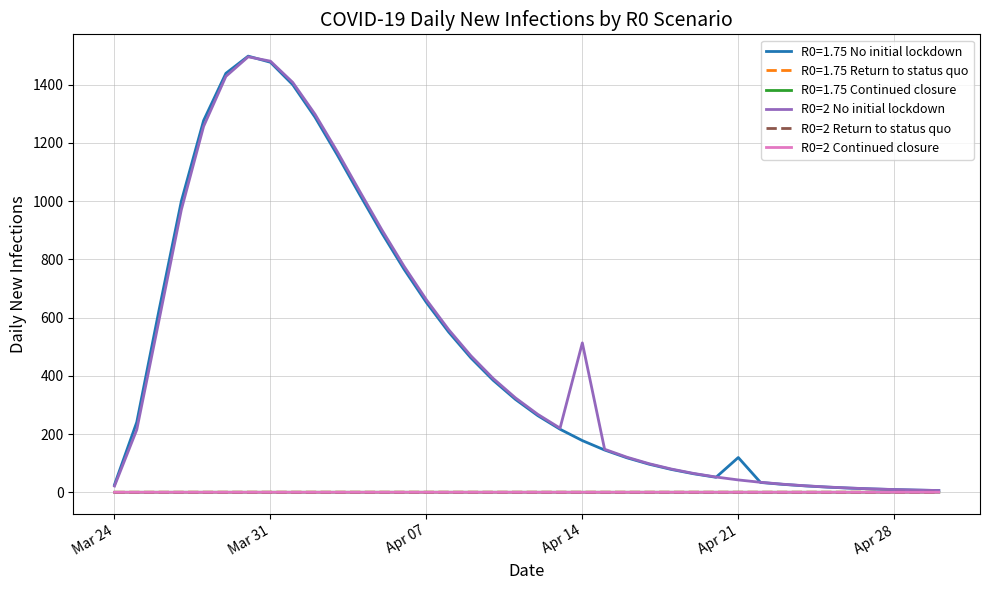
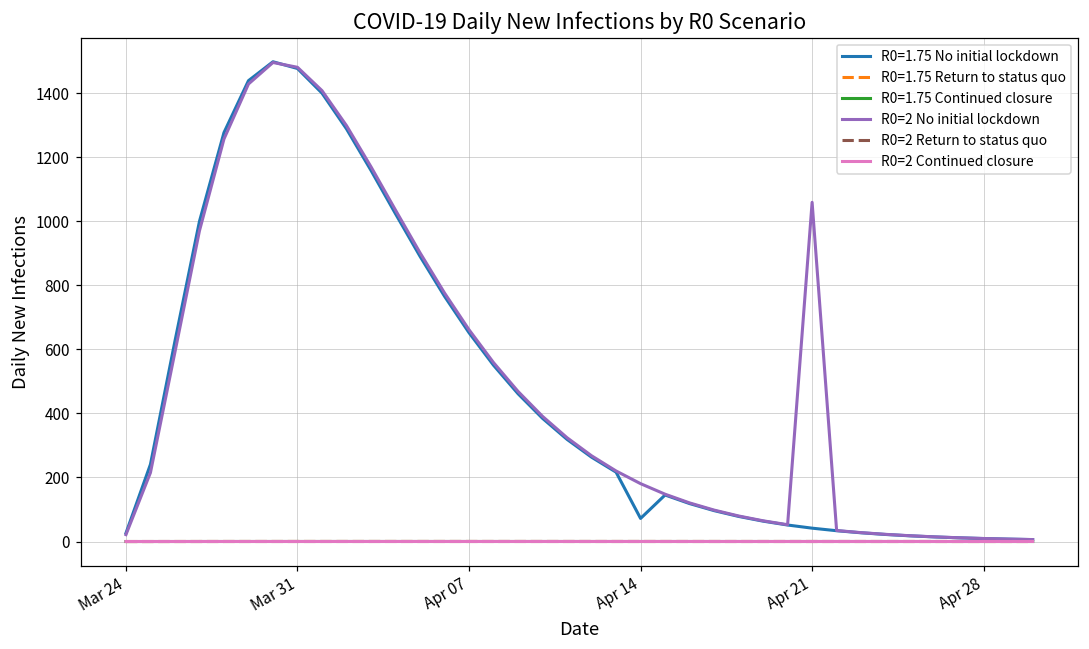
  {
    "R0=1.75 No initial lockdown": {
      "Apr 07": 650,
-     "Apr 14": 180,
-     "Apr 21": 120
+     "Apr 14": 70,
+     "Apr 21": 40
    },
    "R0=2 Continued closure": {
      "Mar 24": 0,
      "Mar 31": 0,
      "Apr 07": 0,
      "Apr 14": 0,
      "Apr 21": 0,
      "Apr 28": 0
    },
    "R0=2 No initial lockdown": {
      "Apr 07": 660,
-     "Apr 14": 510,
-     "Apr 21": 40
+     "Apr 14": 180,
+     "Apr 21": 1060
    }
  }
